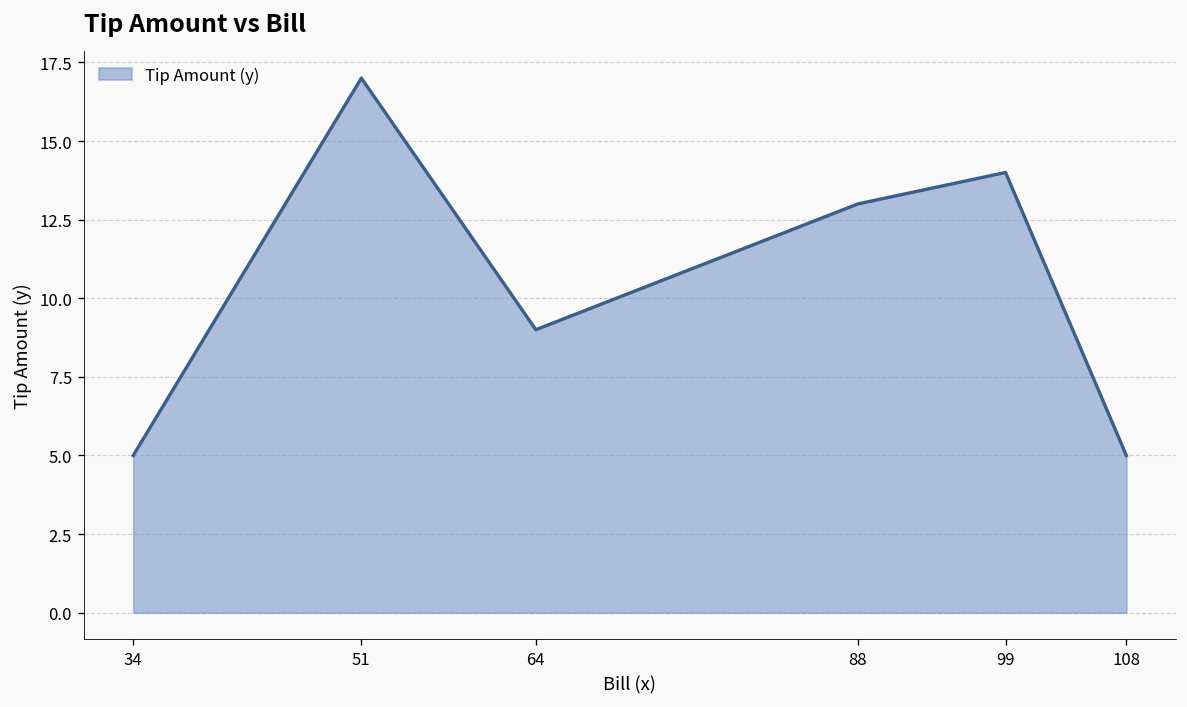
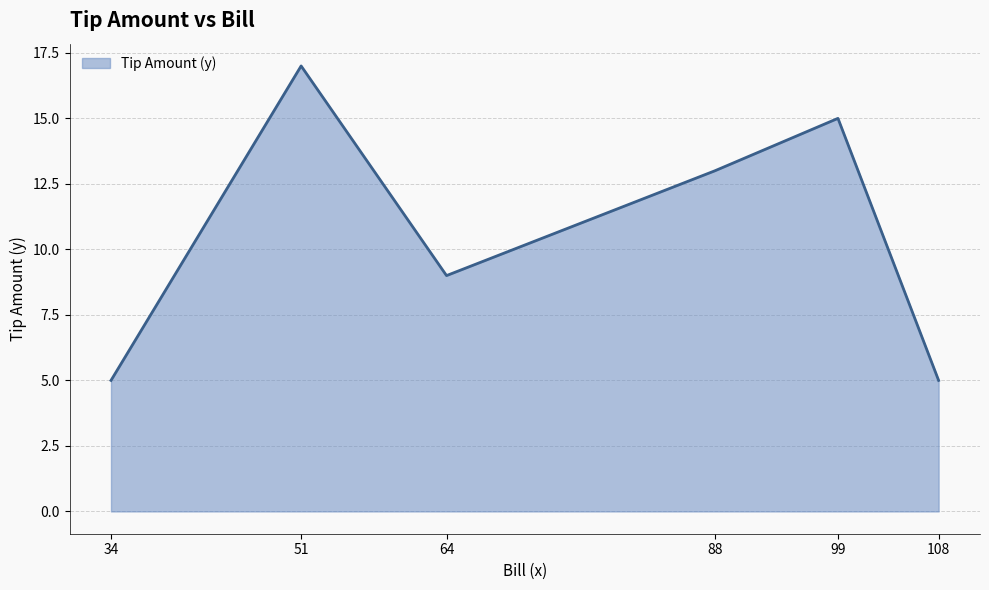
  {
    "34": 5,
    "51": 17,
    "64": 9,
    "88": 13,
-   "99": 14,
+   "99": 15,
    "108": 5
  }
